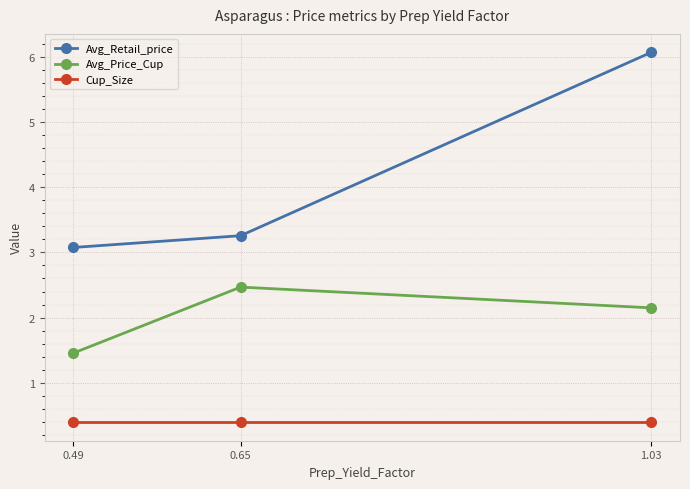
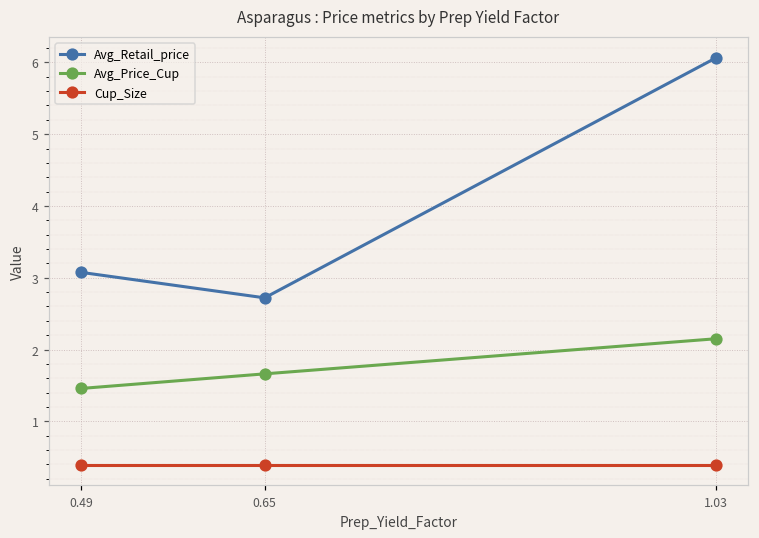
  {
    "Avg_Retail_price": {
      "0.49": 3.1,
-     "0.65": 3.3,
+     "0.65": 2.7,
      "1.03": 6.1
    },
    "Avg_Price_Cup": {
      "0.49": 1.5,
-     "0.65": 2.5,
+     "0.65": 1.7,
      "1.03": 2.2
    },
    "Cup_Size": {
      "0.49": 0.4,
      "0.65": 0.4,
      "1.03": 0.4
    }
  }
